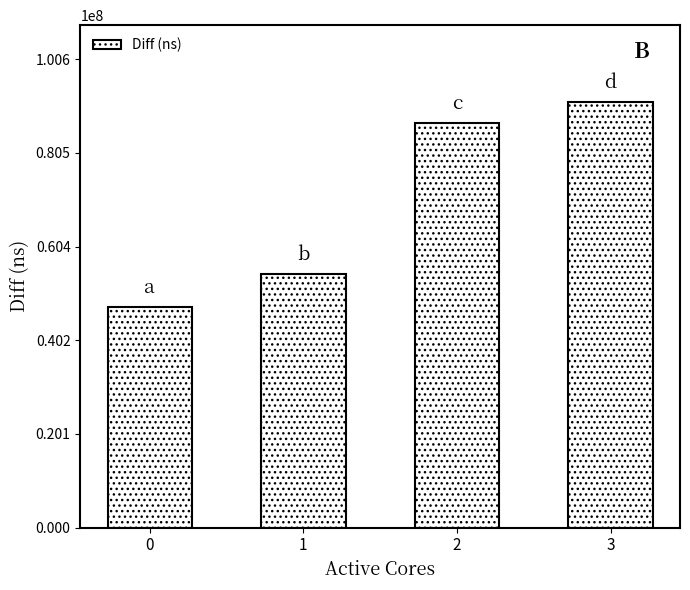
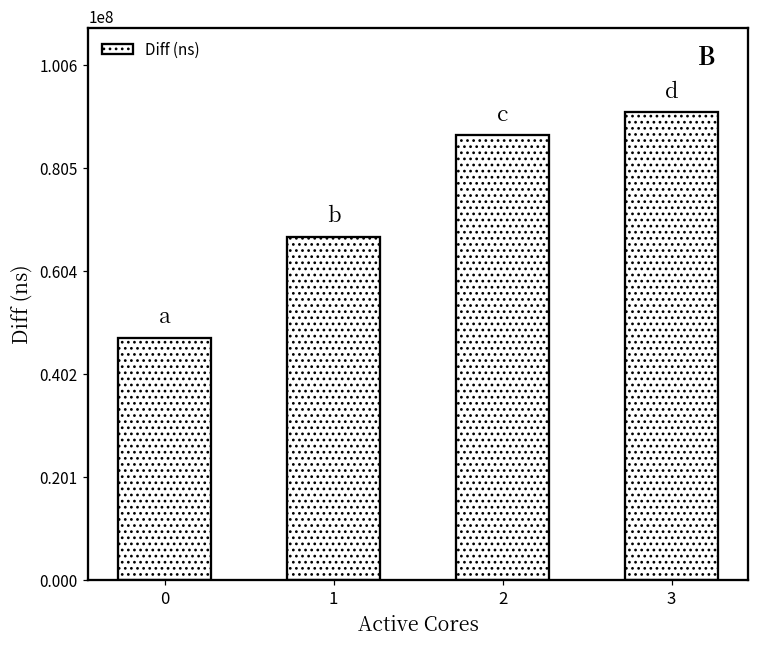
  {
    "0": 47000000,
-   "1": 55000000,
+   "1": 67000000,
    "2": 87000000,
    "3": 91000000
  }
